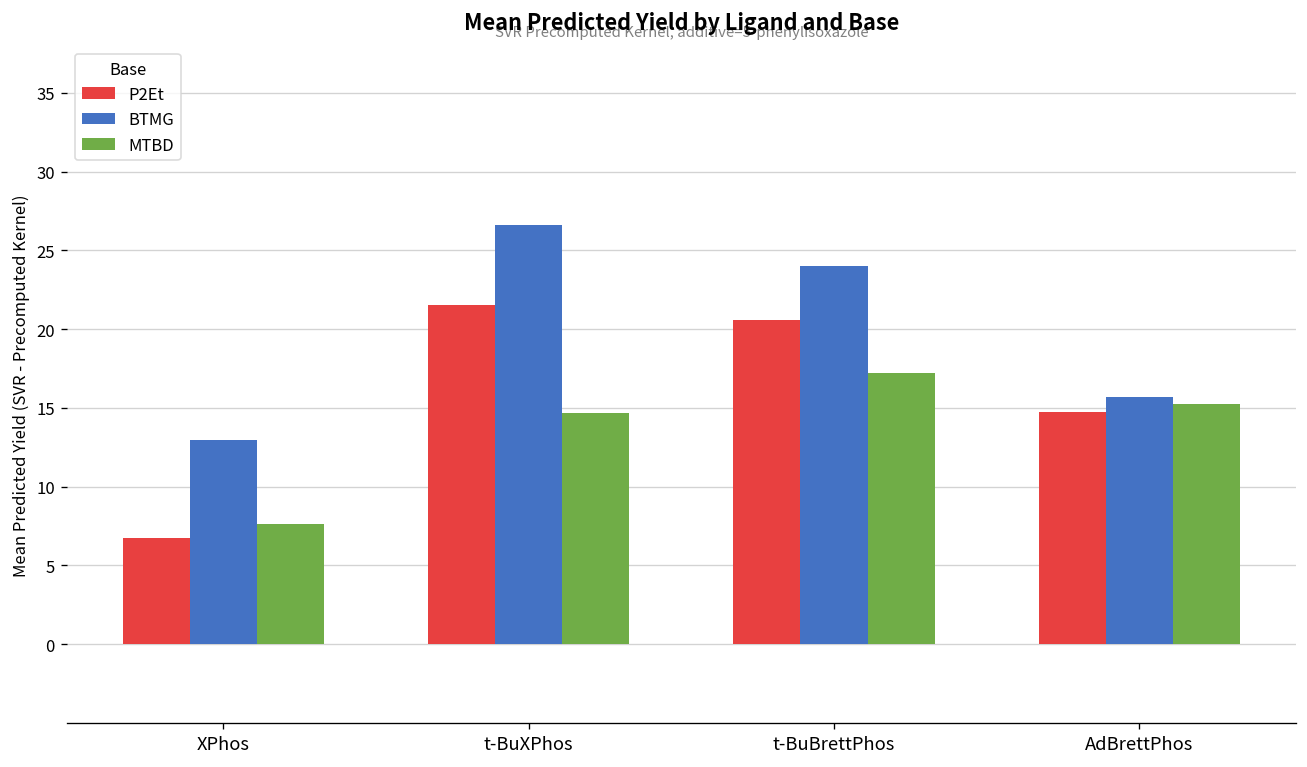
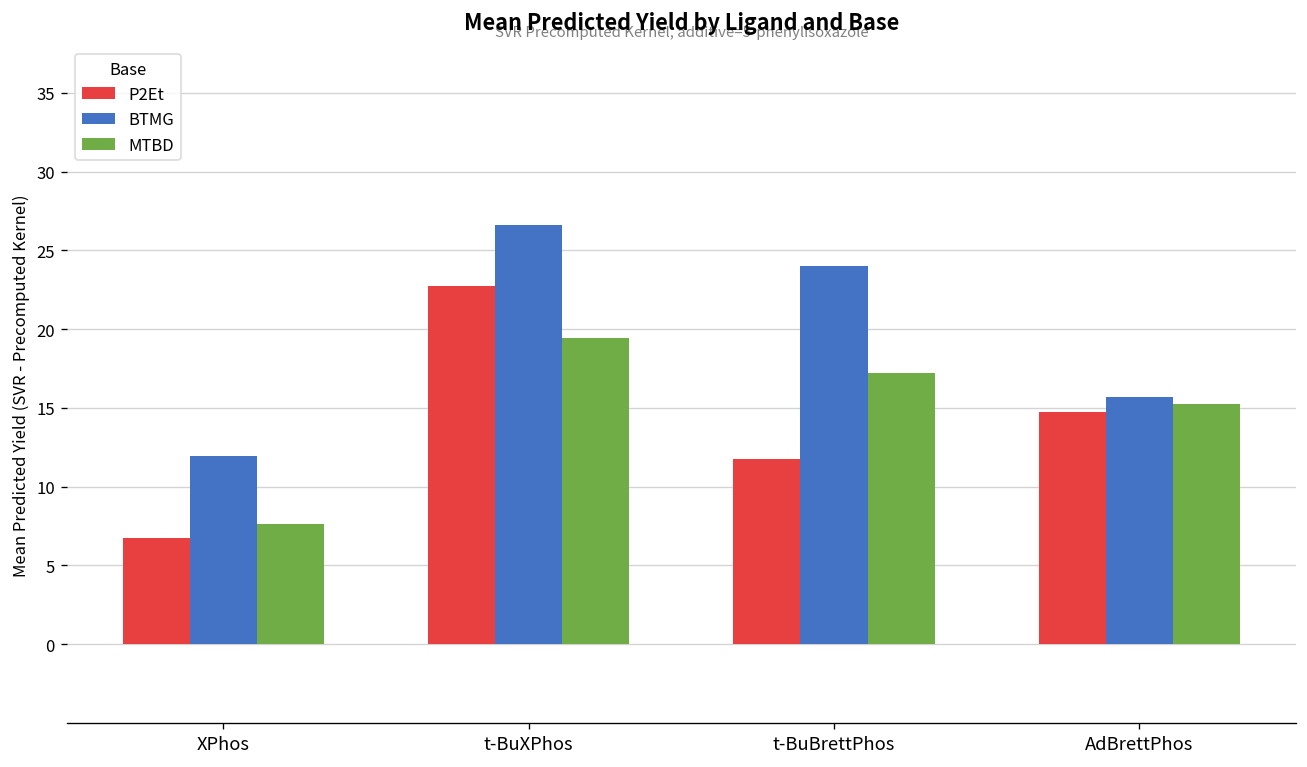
  {
    "P2Et": {
      "XPhos": 6.7,
-     "t-BuXPhos": 21.5,
-     "t-BuBrettPhos": 20.6,
+     "t-BuXPhos": 22.7,
+     "t-BuBrettPhos": 11.8,
      "AdBrettPhos": 14.7
    },
    "BTMG": {
-     "XPhos": 13.0,
+     "XPhos": 12.0,
      "t-BuXPhos": 26.6,
      "t-BuBrettPhos": 24.0,
      "AdBrettPhos": 15.7
    },
    "MTBD": {
      "XPhos": 7.7,
-     "t-BuXPhos": 14.7,
+     "t-BuXPhos": 19.5,
      "t-BuBrettPhos": 17.2,
      "AdBrettPhos": 15.3
    }
  }
